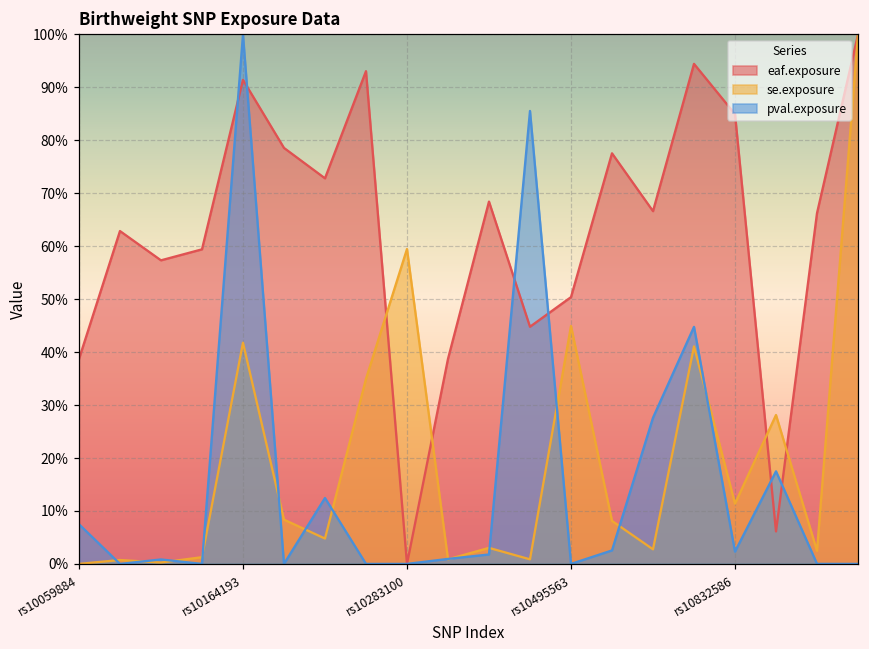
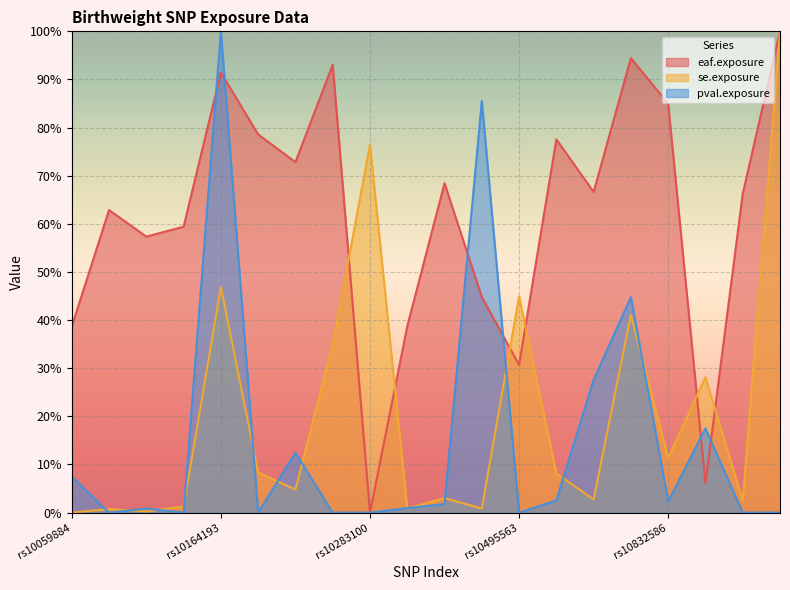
  {
    "eaf.exposure": {
      "rs10059884": "39%",
      "rs10164193": "91%",
-     "rs10495563": "50%",
+     "rs10495563": "31%",
      "rs10832586": "85%"
    },
    "se.exposure": {
      "rs10059884": "0%",
-     "rs10164193": "42%",
-     "rs10283100": "59%",
+     "rs10164193": "47%",
+     "rs10283100": "76%",
      "rs10495563": "45%",
      "rs10832586": "11%"
    },
    "pval.exposure": {
      "rs10059884": "7%",
      "rs10164193": "100%",
      "rs10495563": "0%",
      "rs10832586": "2%"
    }
  }
